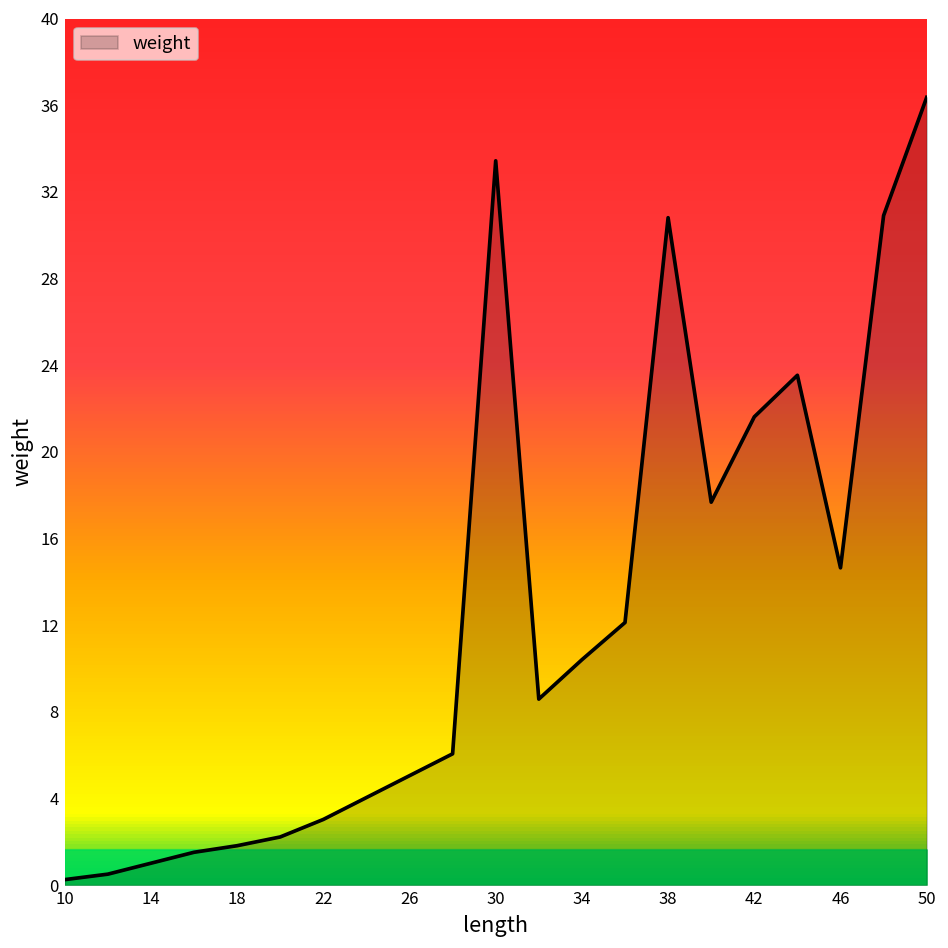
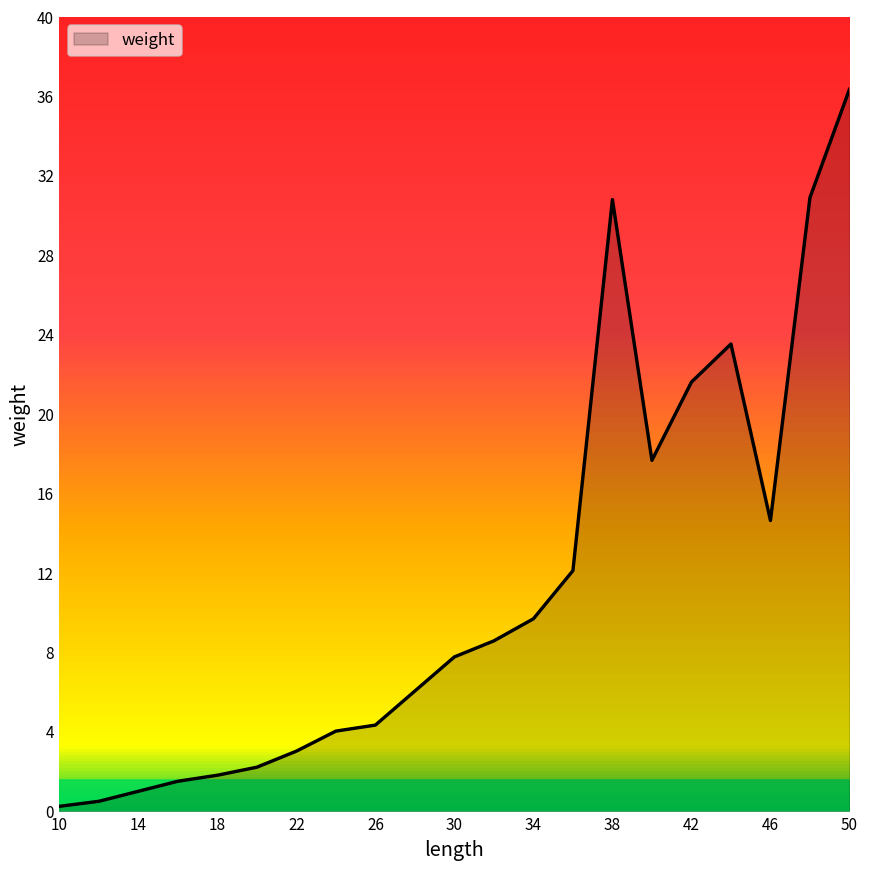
  {
    "weight": {
      "10": 0.3,
      "14": 1.0,
      "18": 1.8,
      "22": 3.0,
-     "26": 5.0,
-     "30": 33.1,
-     "34": 10.3,
+     "26": 4.3,
+     "30": 7.7,
+     "34": 9.6,
      "38": 30.5,
      "42": 21.4,
      "46": 14.5,
      "50": 36.0
    }
  }
